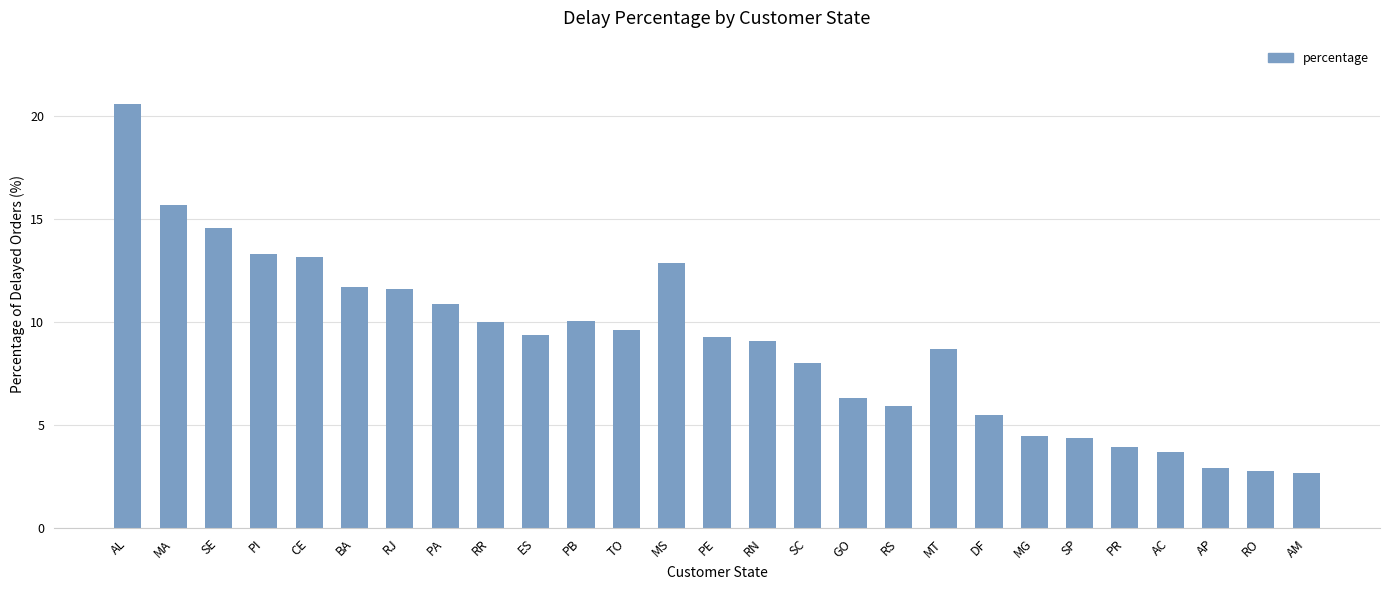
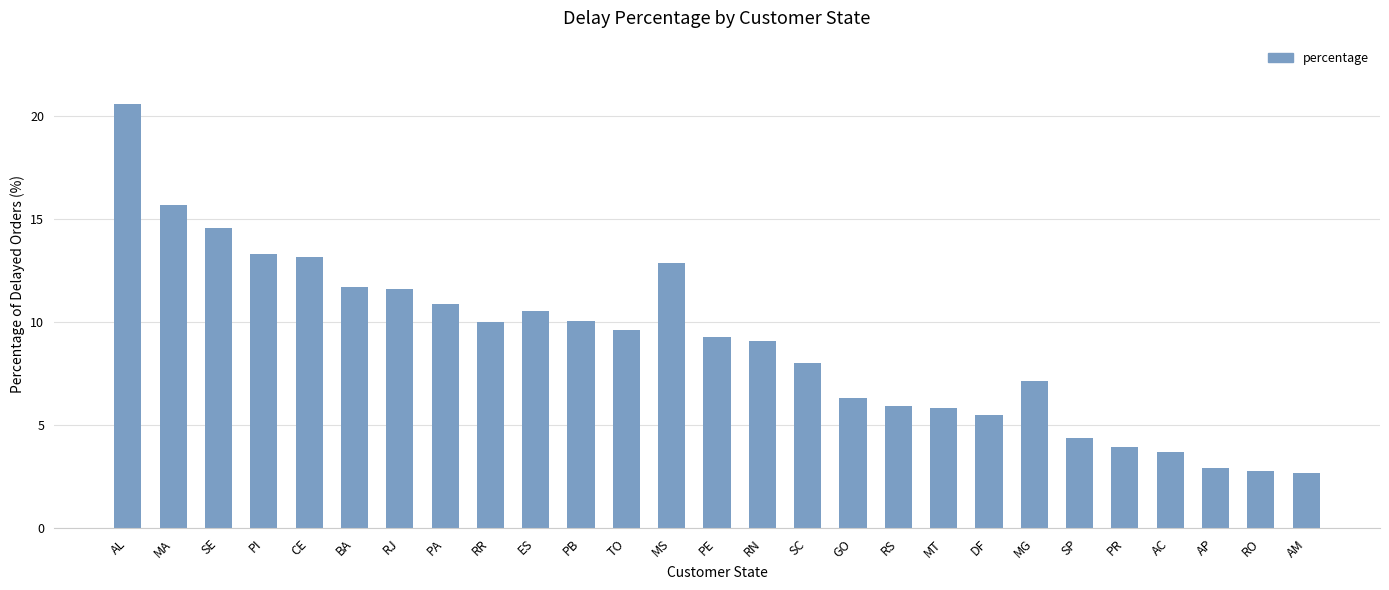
  {
    "AL": 20.6,
    "MA": 15.7,
    "SE": 14.6,
    "PI": 13.3,
    "CE": 13.2,
    "BA": 11.7,
    "RJ": 11.6,
    "PA": 10.9,
    "RR": 10.0,
-   "ES": 9.4,
+   "ES": 10.5,
    "PB": 10.1,
    "TO": 9.6,
    "MS": 12.9,
    "PE": 9.3,
    "RN": 9.1,
    "SC": 8.0,
    "GO": 6.3,
    "RS": 6.0,
-   "MT": 8.7,
+   "MT": 5.8,
    "DF": 5.5,
-   "MG": 4.5,
+   "MG": 7.2,
    "SP": 4.4,
    "PR": 3.9,
    "AC": 3.7,
    "AP": 2.9,
    "RO": 2.8,
    "AM": 2.7
  }
